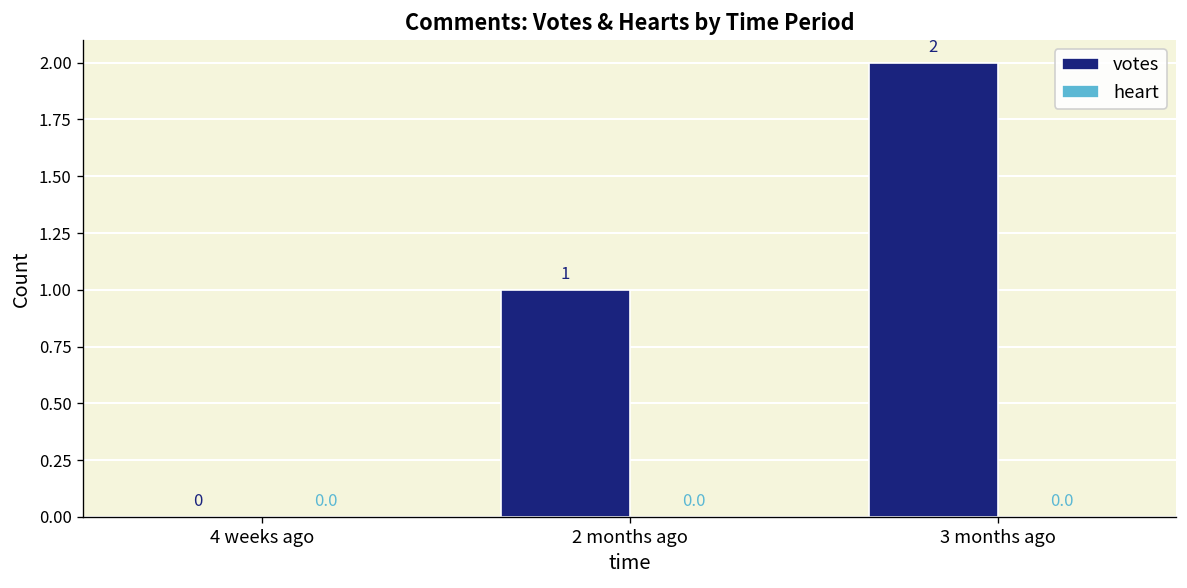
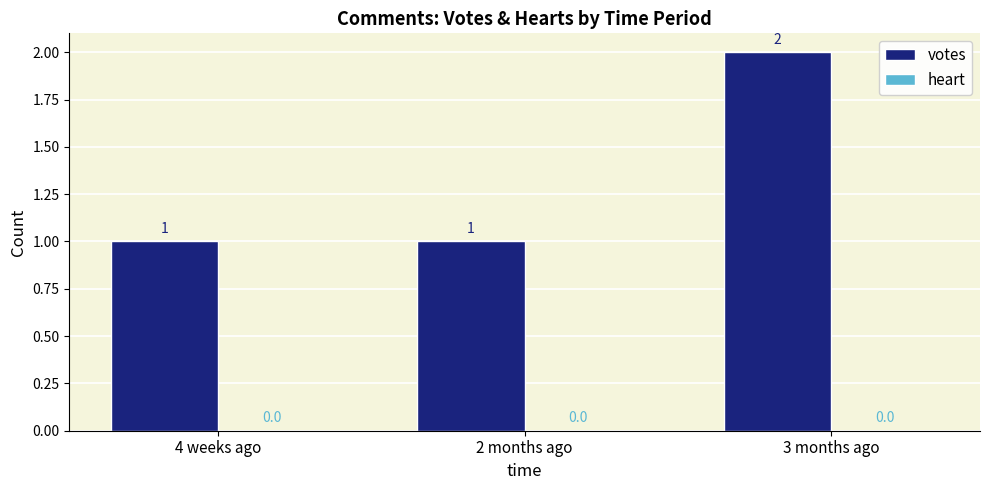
  {
    "votes": {
-     "4 weeks ago": 0,
+     "4 weeks ago": 1,
      "2 months ago": 1,
      "3 months ago": 2
    },
    "heart": {
      "4 weeks ago": 0.0,
      "2 months ago": 0.0,
      "3 months ago": 0.0
    }
  }
